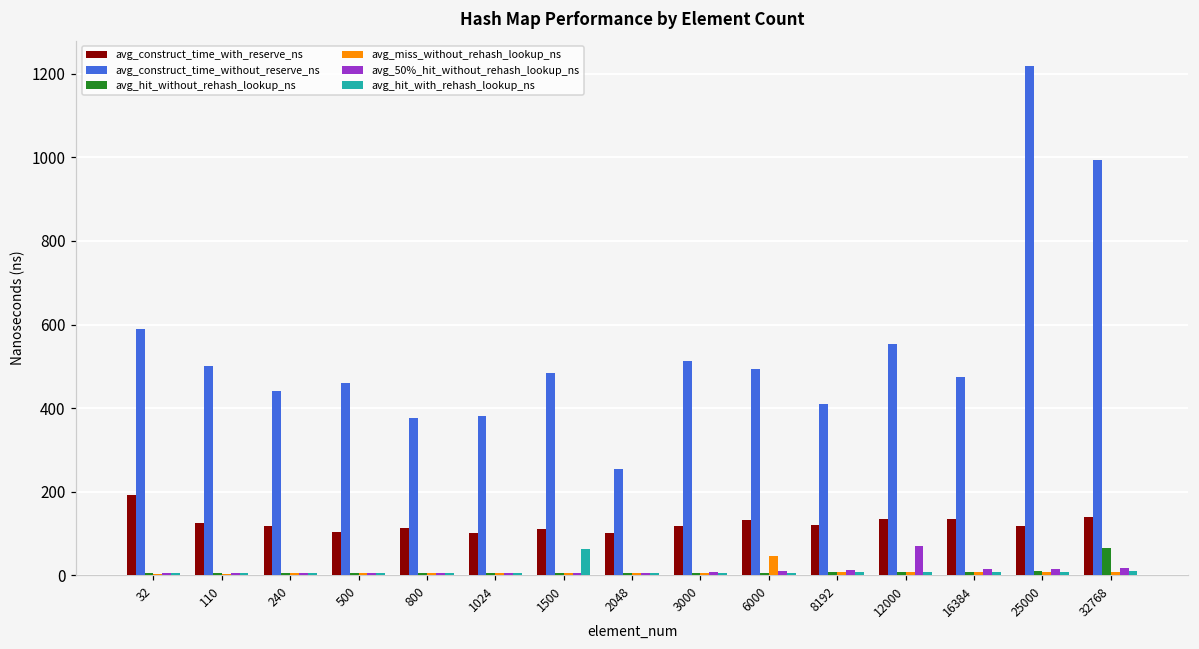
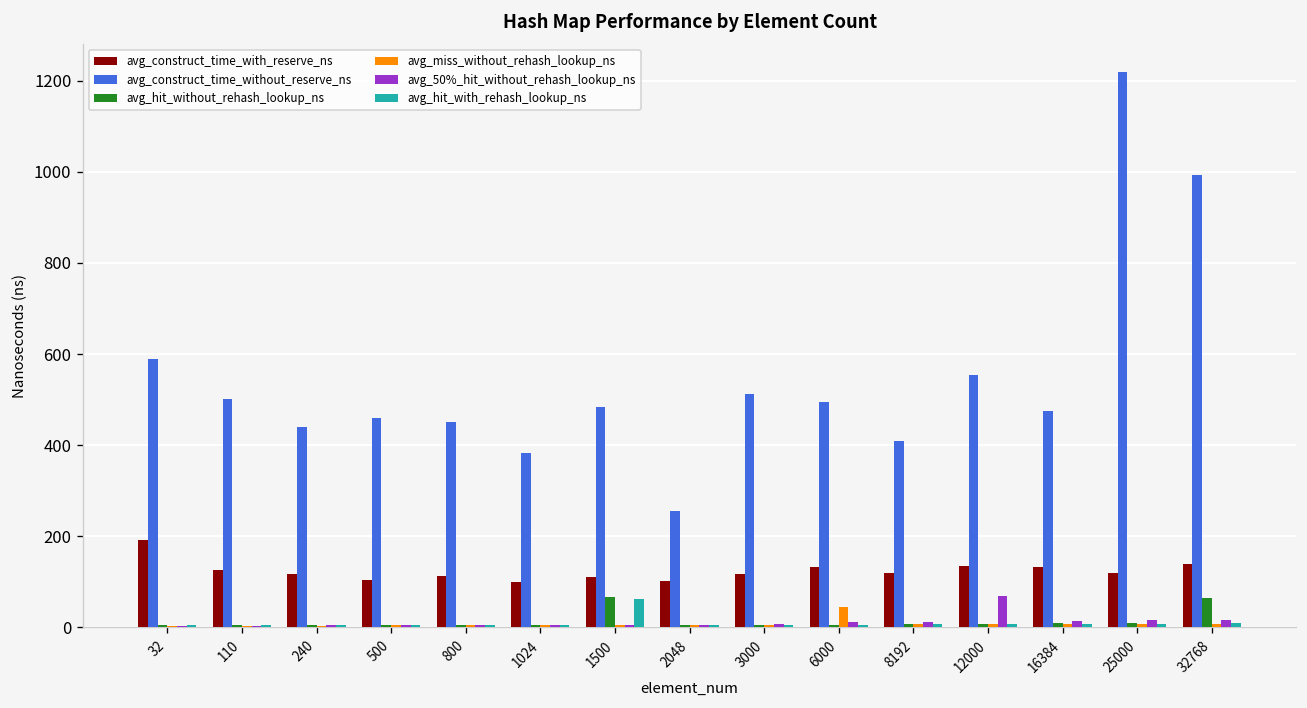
  {
    "avg_construct_time_with_reserve_ns": {
      "32": 190,
      "110": 130,
      "240": 120,
      "500": 100,
      "800": 110,
      "1024": 100,
      "1500": 110,
      "2048": 100,
      "3000": 120,
      "6000": 130,
      "8192": 120,
      "12000": 140,
      "16384": 130,
      "25000": 120,
      "32768": 140
    },
    "avg_construct_time_without_reserve_ns": {
      "32": 590,
      "110": 500,
      "240": 440,
      "500": 460,
-     "800": 380,
+     "800": 450,
      "1024": 380,
      "1500": 480,
      "2048": 250,
      "3000": 510,
      "6000": 490,
      "8192": 410,
      "12000": 550,
      "16384": 470,
      "25000": 1220,
      "32768": 990
    },
    "avg_hit_without_rehash_lookup_ns": {
-     "1500": 0,
+     "1500": 70,
      "8192": 10,
      "12000": 10,
      "16384": 10,
      "25000": 10,
      "32768": 60
    },
    "avg_miss_without_rehash_lookup_ns": {
      "6000": 50,
      "8192": 10,
      "12000": 10,
      "16384": 10,
      "25000": 10,
      "32768": 10
    },
    "avg_50%_hit_without_rehash_lookup_ns": {
      "6000": 10,
      "8192": 10,
      "12000": 70,
      "16384": 10,
      "25000": 20,
      "32768": 20
    },
    "avg_hit_with_rehash_lookup_ns": {
      "1500": 60,
      "8192": 10,
      "12000": 10,
      "16384": 10,
      "25000": 10,
      "32768": 10
    }
  }
